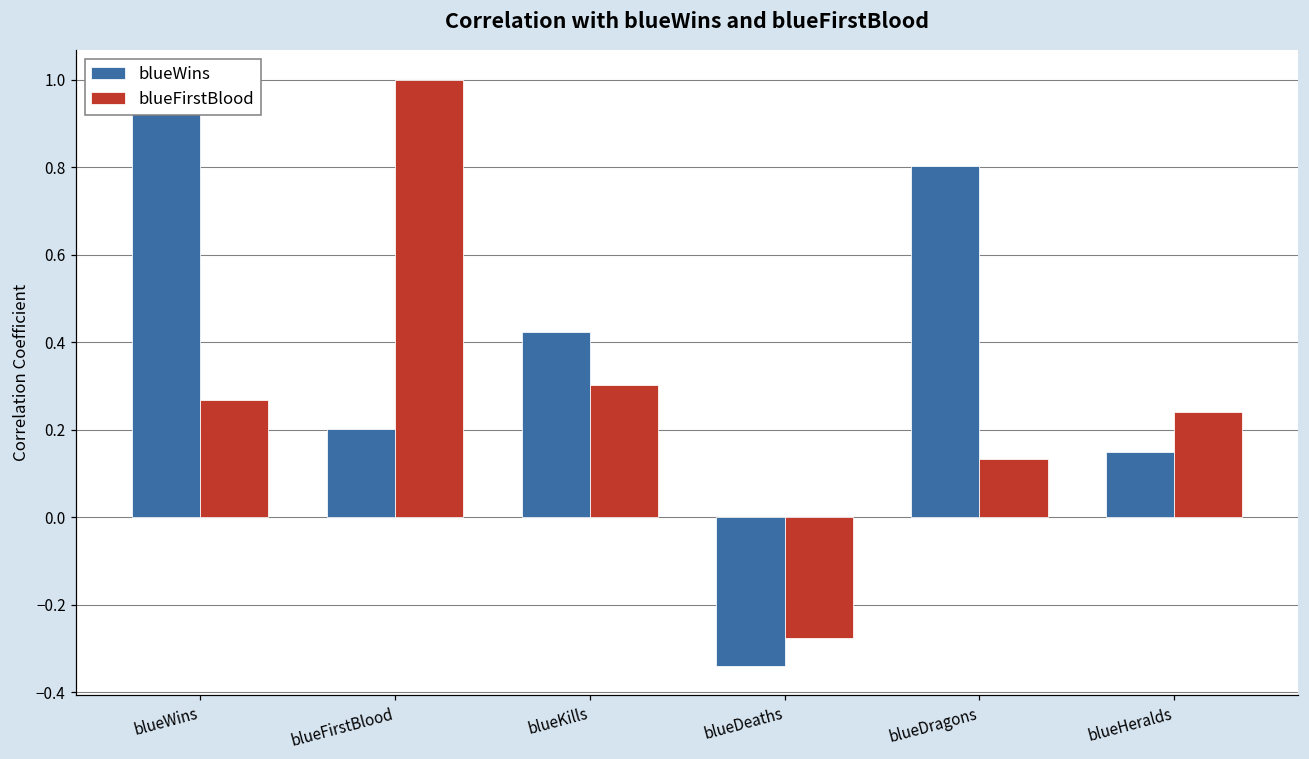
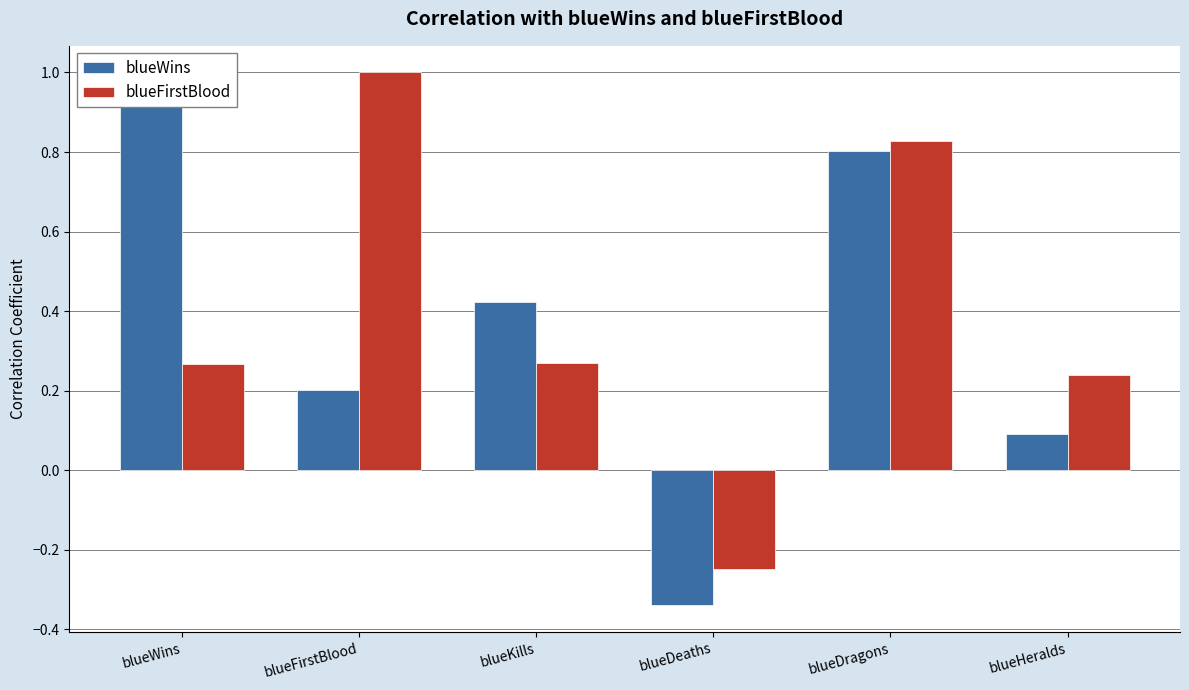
  {
    "blueWins": {
      "blueFirstBlood": 0.20,
      "blueKills": 0.42,
      "blueDeaths": -0.34,
      "blueDragons": 0.80,
-     "blueHeralds": 0.15
+     "blueHeralds": 0.09
    },
    "blueFirstBlood": {
      "blueWins": 0.27,
      "blueFirstBlood": 1.00,
-     "blueKills": 0.30,
-     "blueDeaths": -0.27,
-     "blueDragons": 0.13,
+     "blueKills": 0.27,
+     "blueDeaths": -0.25,
+     "blueDragons": 0.83,
      "blueHeralds": 0.24
    }
  }
